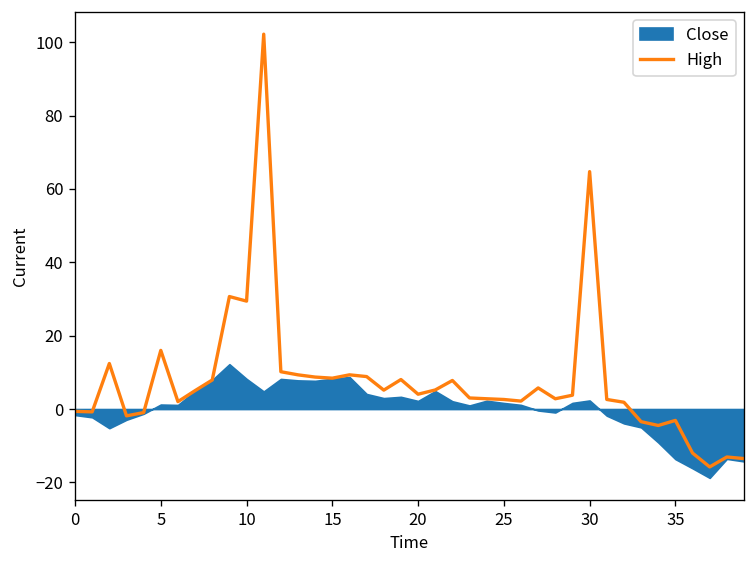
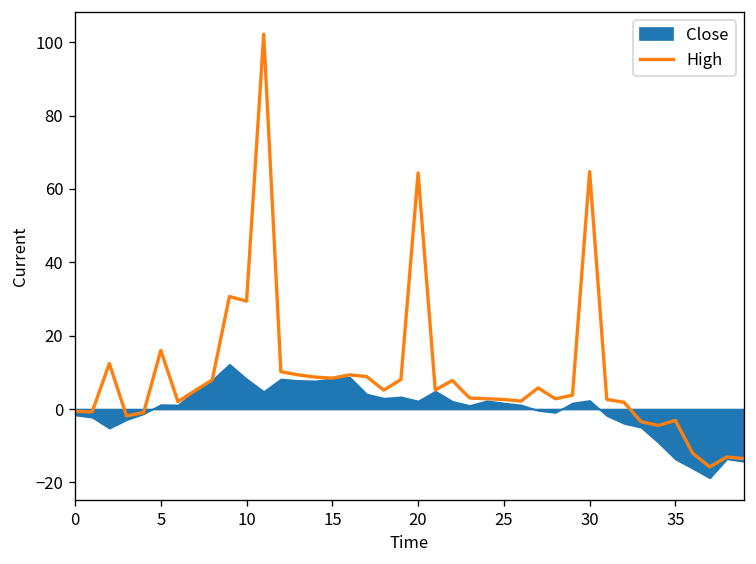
  {
    "High": {
      "5": 16,
      "10": 29,
-     "20": 4,
+     "20": 64,
      "25": 3,
      "30": 65,
      "35": -3
    },
    "Close": {
      "5": 1,
      "10": 8,
      "20": 2,
      "25": 2,
      "30": 2
    }
  }
